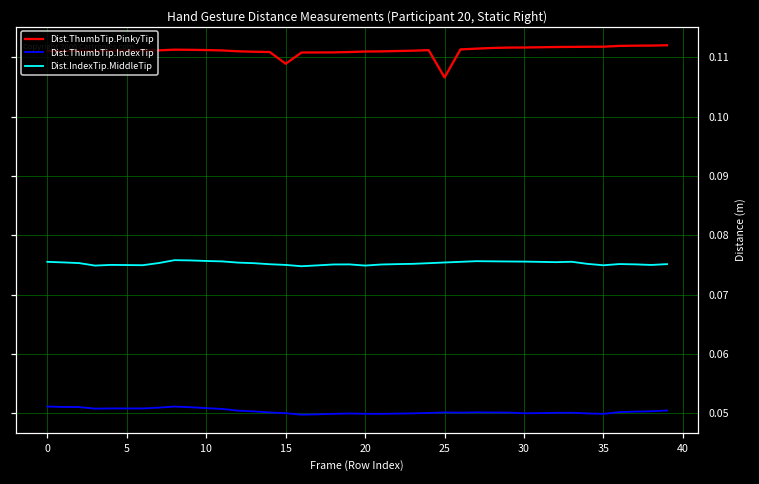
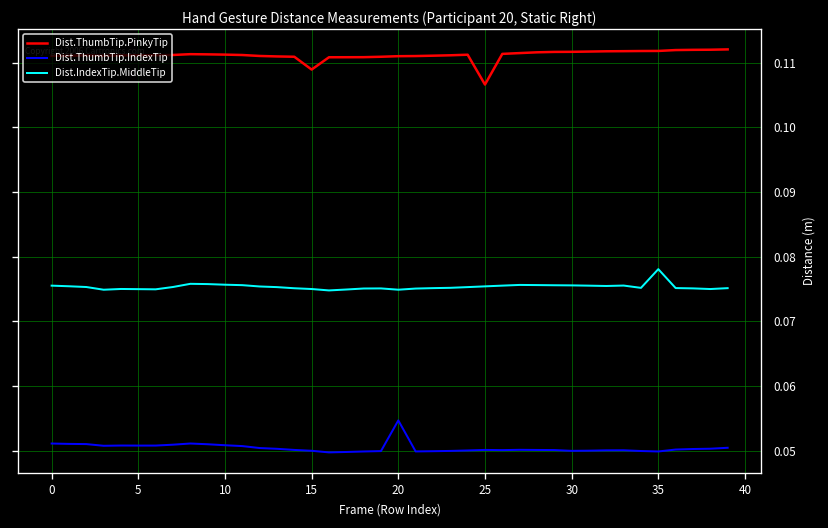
  {
    "Dist.ThumbTip.PinkyTip": {
      "10": 0.111,
      "15": 0.109,
      "20": 0.111,
      "25": 0.107,
      "30": 0.112,
      "35": 0.112
    },
    "Dist.ThumbTip.IndexTip": {
      "0": 0.051,
      "5": 0.051,
      "10": 0.051,
      "15": 0.050,
-     "20": 0.050,
+     "20": 0.055,
      "25": 0.050,
      "30": 0.050,
      "35": 0.050
    },
    "Dist.IndexTip.MiddleTip": {
      "0": 0.076,
      "5": 0.075,
      "10": 0.076,
      "15": 0.075,
      "20": 0.075,
      "25": 0.075,
      "30": 0.076,
-     "35": 0.075
+     "35": 0.078
    }
  }
